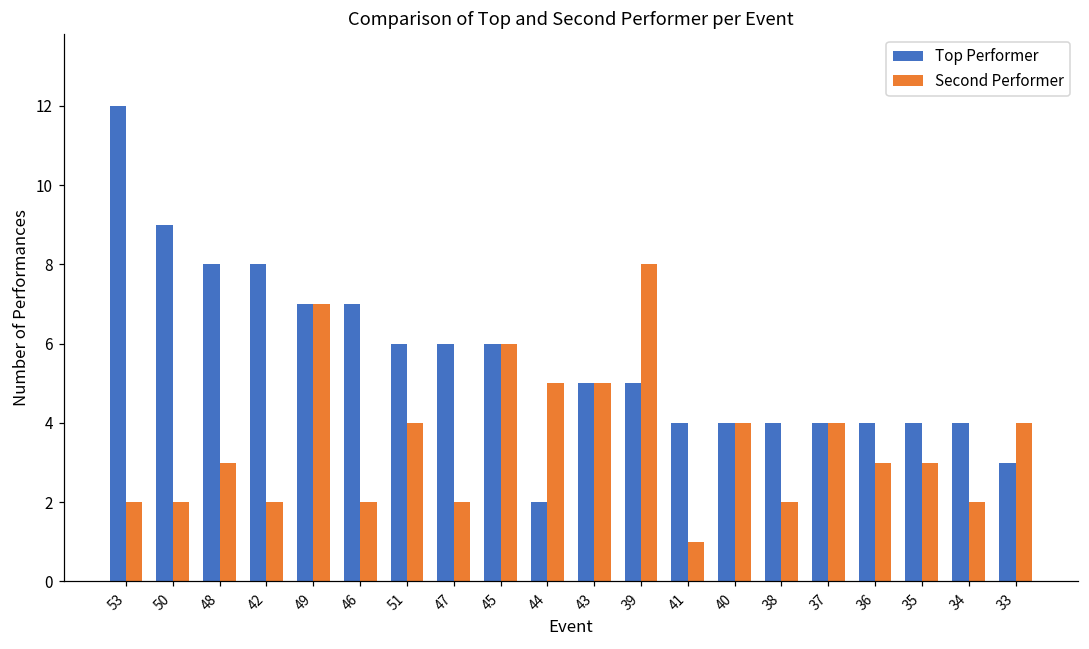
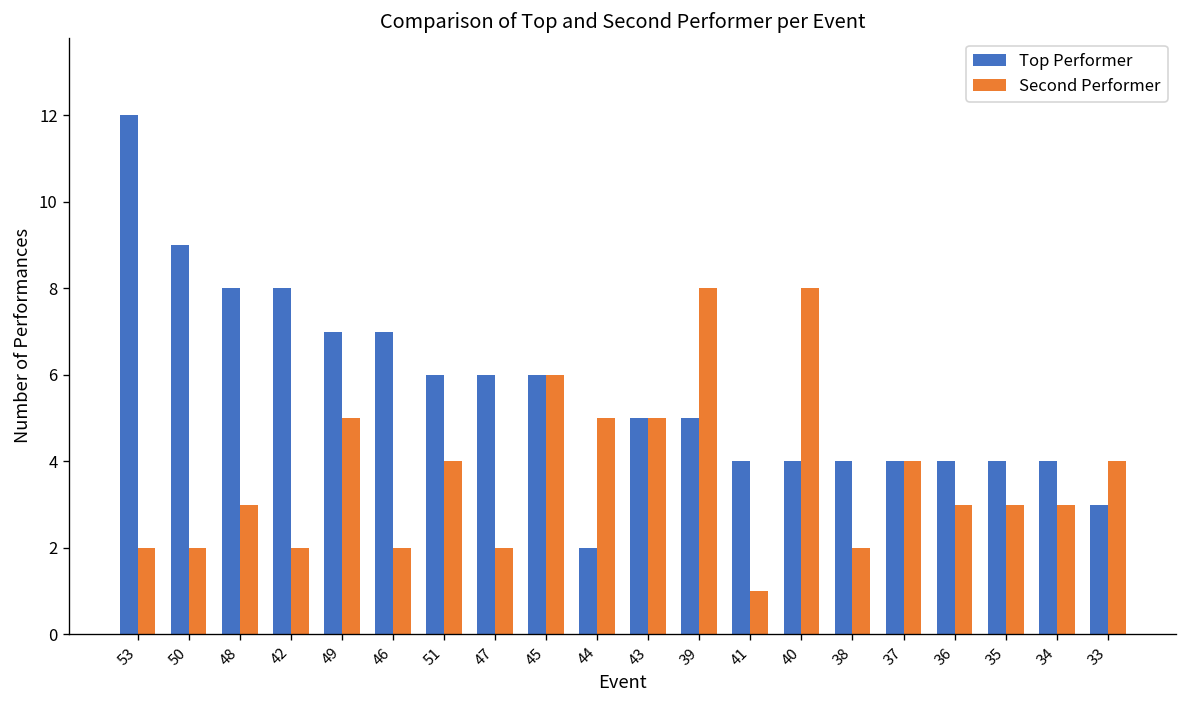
  {
    "Top Performer": {
      "53": 12,
      "50": 9,
      "48": 8,
      "42": 8,
      "49": 7,
      "46": 7,
      "51": 6,
      "47": 6,
      "45": 6,
      "44": 2,
      "43": 5,
      "39": 5,
      "41": 4,
      "40": 4,
      "38": 4,
      "37": 4,
      "36": 4,
      "35": 4,
      "34": 4,
      "33": 3
    },
    "Second Performer": {
      "53": 2,
      "50": 2,
      "48": 3,
      "42": 2,
-     "49": 7,
+     "49": 5,
      "46": 2,
      "51": 4,
      "47": 2,
      "45": 6,
      "44": 5,
      "43": 5,
      "39": 8,
      "41": 1,
-     "40": 4,
+     "40": 8,
      "38": 2,
      "37": 4,
      "36": 3,
      "35": 3,
-     "34": 2,
+     "34": 3,
      "33": 4
    }
  }
